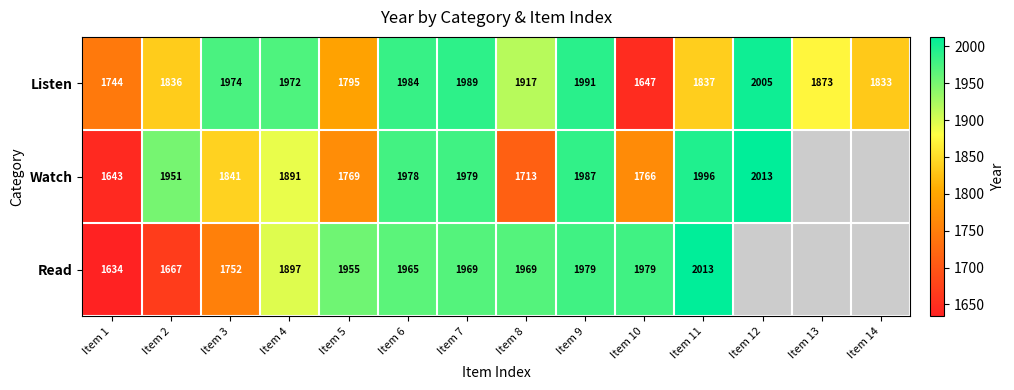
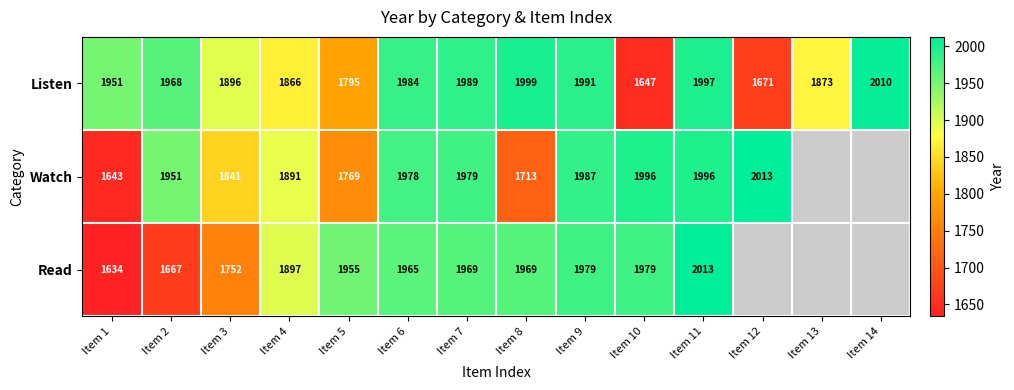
  {
    "Listen": {
-     "Item 1": 1744,
-     "Item 2": 1836,
-     "Item 3": 1974,
-     "Item 4": 1972,
+     "Item 1": 1951,
+     "Item 2": 1968,
+     "Item 3": 1896,
+     "Item 4": 1866,
      "Item 5": 1795,
      "Item 6": 1984,
      "Item 7": 1989,
-     "Item 8": 1917,
+     "Item 8": 1999,
      "Item 9": 1991,
      "Item 10": 1647,
-     "Item 11": 1837,
-     "Item 12": 2005,
+     "Item 11": 1997,
+     "Item 12": 1671,
      "Item 13": 1873,
-     "Item 14": 1833
+     "Item 14": 2010
    },
    "Watch": {
      "Item 1": 1643,
      "Item 2": 1951,
      "Item 3": 1841,
      "Item 4": 1891,
      "Item 5": 1769,
      "Item 6": 1978,
      "Item 7": 1979,
      "Item 8": 1713,
      "Item 9": 1987,
-     "Item 10": 1766,
+     "Item 10": 1996,
      "Item 11": 1996,
      "Item 12": 2013
    },
    "Read": {
      "Item 1": 1634,
      "Item 2": 1667,
      "Item 3": 1752,
      "Item 4": 1897,
      "Item 5": 1955,
      "Item 6": 1965,
      "Item 7": 1969,
      "Item 8": 1969,
      "Item 9": 1979,
      "Item 10": 1979,
      "Item 11": 2013
    }
  }
